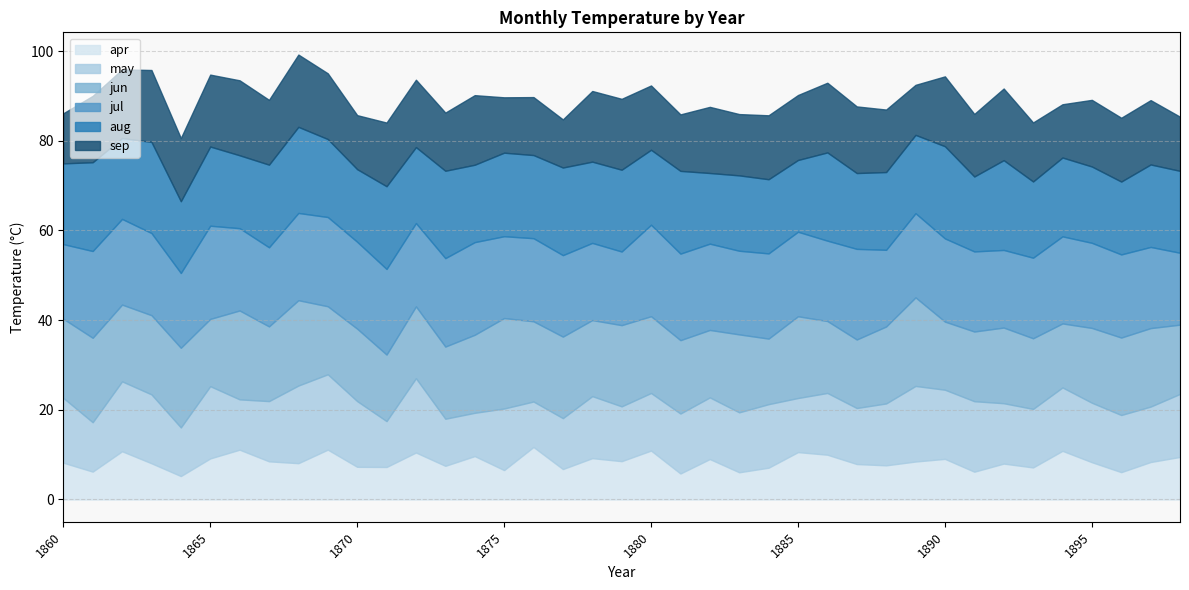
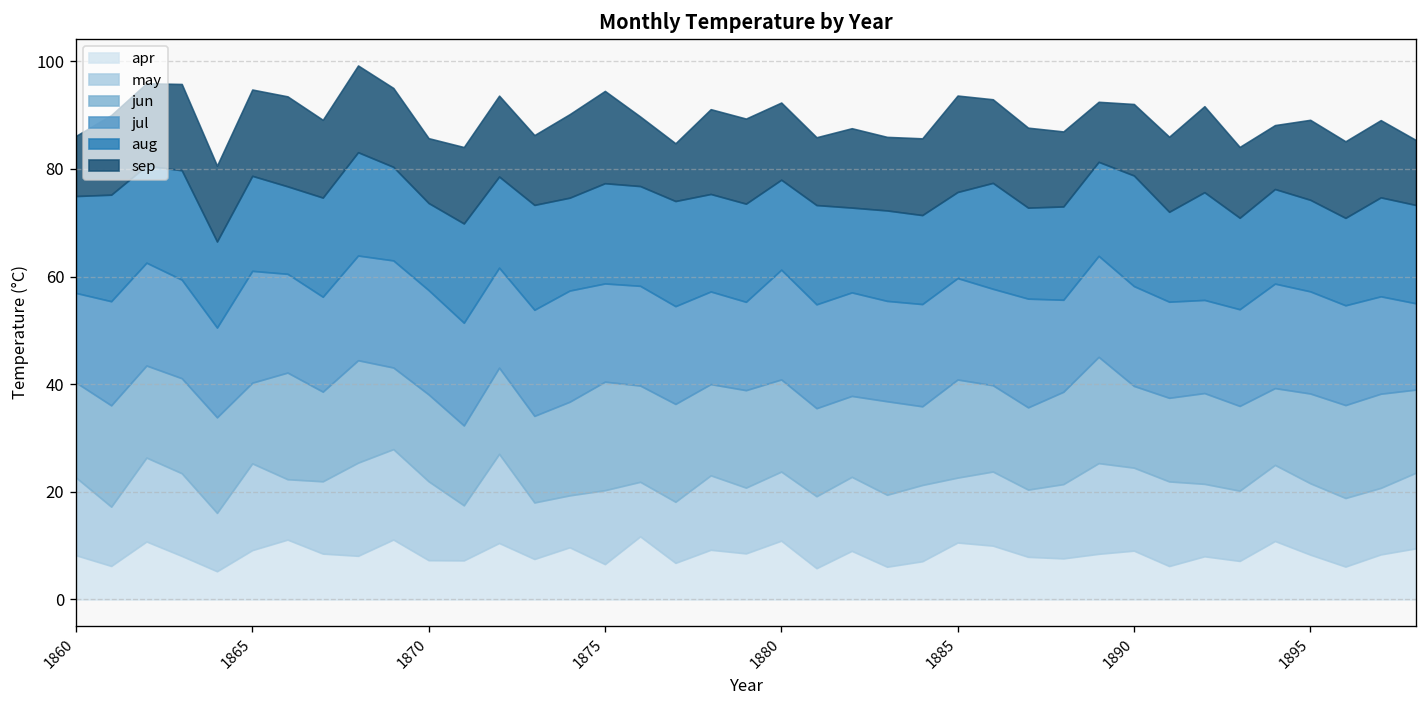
  {
    "sep": {
      "1860": 11,
      "1865": 16,
      "1870": 12,
-     "1875": 12,
+     "1875": 17,
      "1880": 14,
-     "1885": 14,
-     "1890": 16,
+     "1885": 18,
+     "1890": 13,
      "1895": 15
    }
  }
